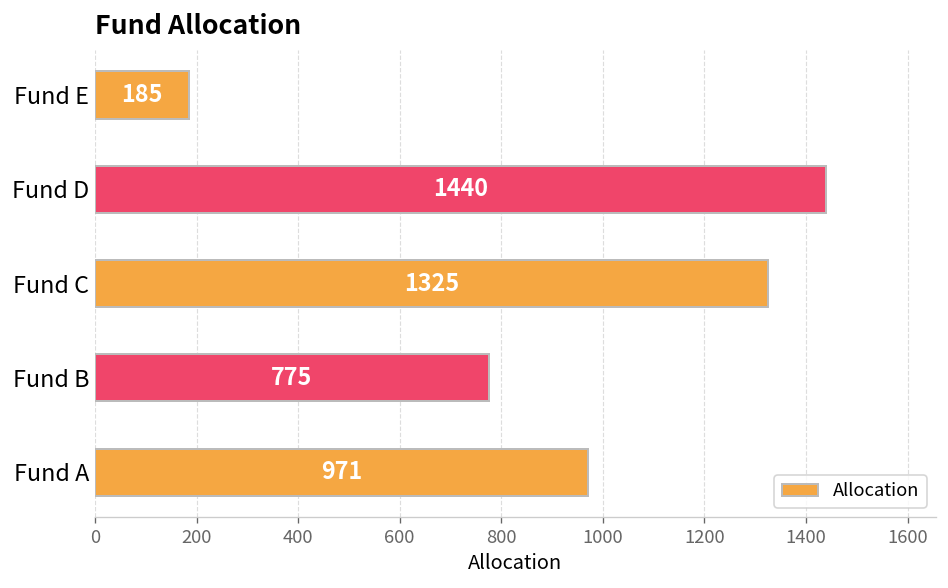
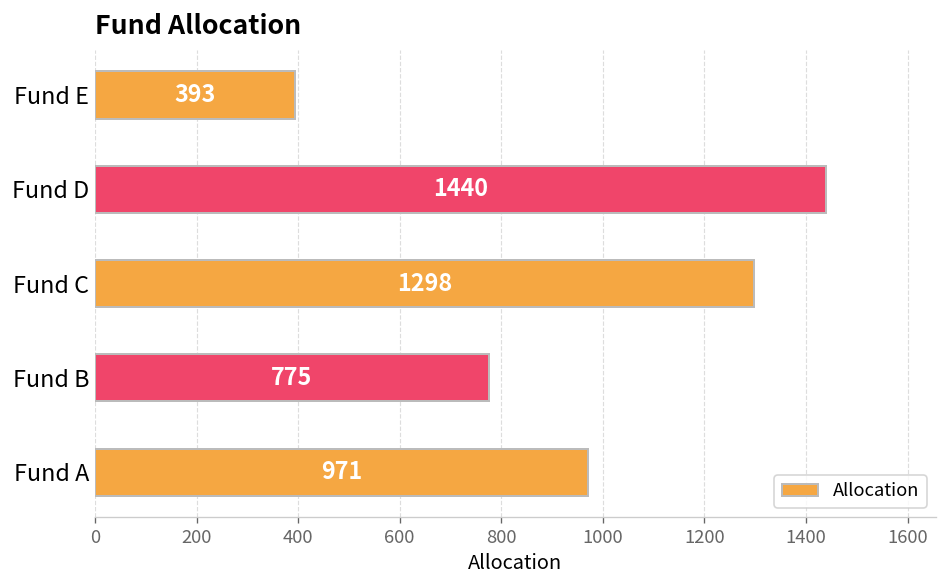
  {
-   "Fund E": 185,
+   "Fund E": 393,
    "Fund D": 1440,
-   "Fund C": 1325,
+   "Fund C": 1298,
    "Fund B": 775,
    "Fund A": 971
  }
